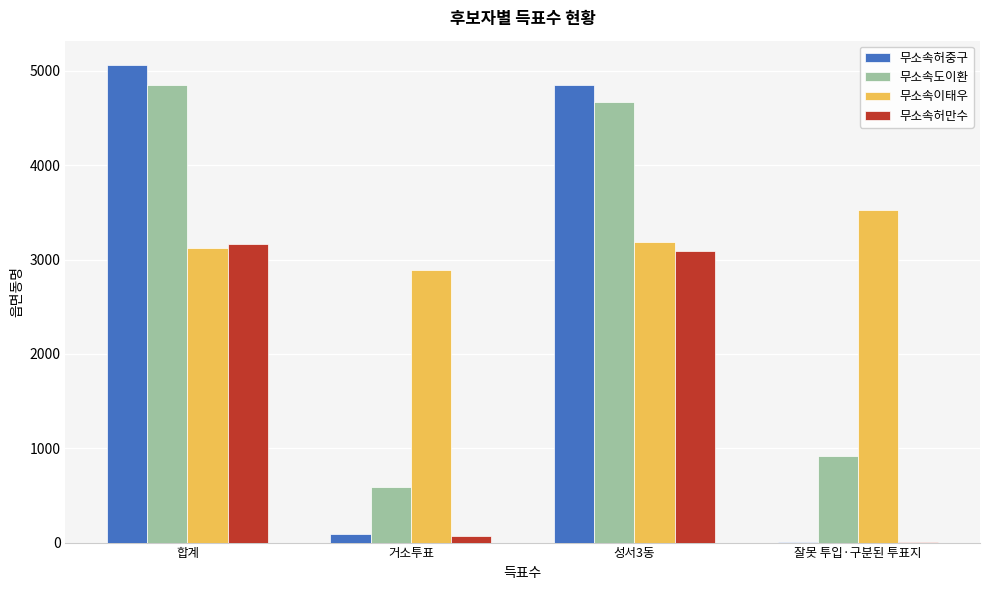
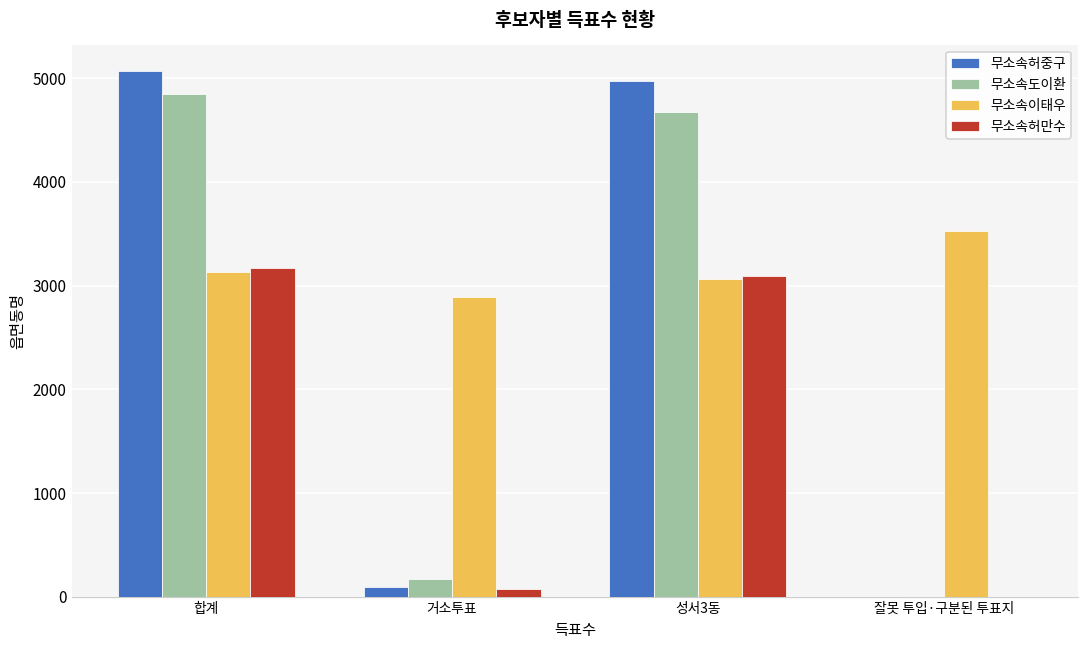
  {
    "무소속허중구": {
      "합계": 5100,
      "거소투표": 100,
-     "성서3동": 4900
+     "성서3동": 5000
    },
    "무소속도이환": {
      "합계": 4800,
-     "거소투표": 600,
+     "거소투표": 200,
      "성서3동": 4700,
-     "잘못 투입·구분된 투표지": 900
+     "잘못 투입·구분된 투표지": 0
    },
    "무소속이태우": {
      "합계": 3100,
      "거소투표": 2900,
-     "성서3동": 3200,
+     "성서3동": 3100,
      "잘못 투입·구분된 투표지": 3500
    },
    "무소속허만수": {
      "합계": 3200,
      "거소투표": 100,
      "성서3동": 3100
    }
  }
